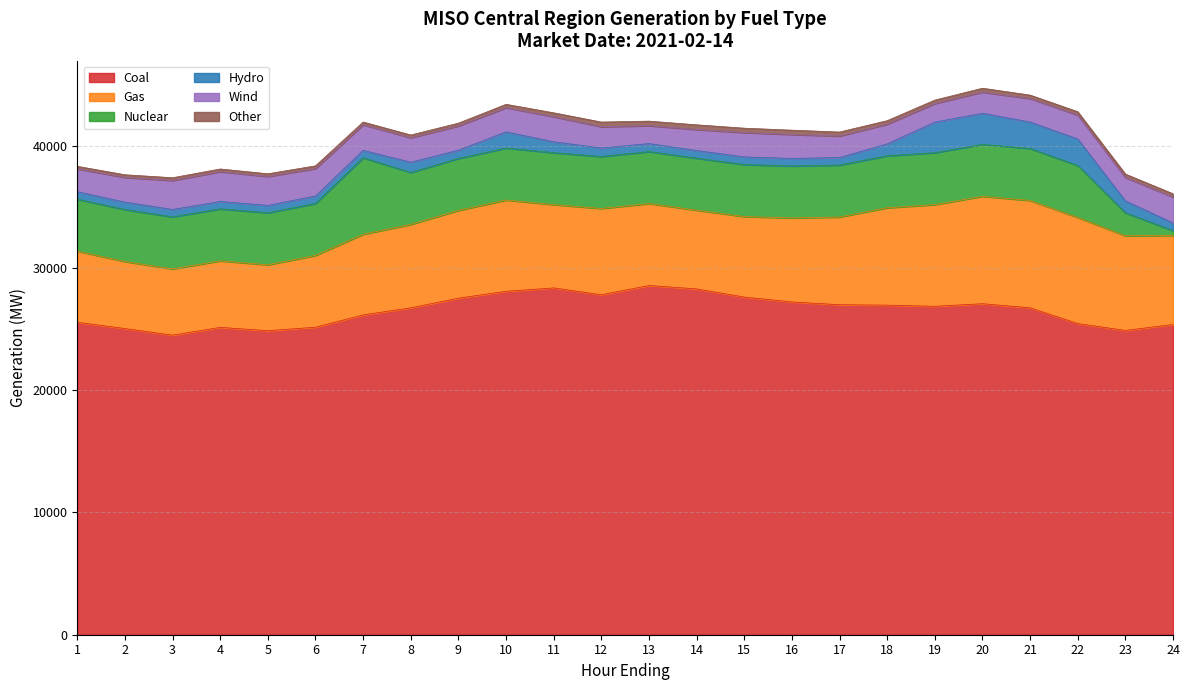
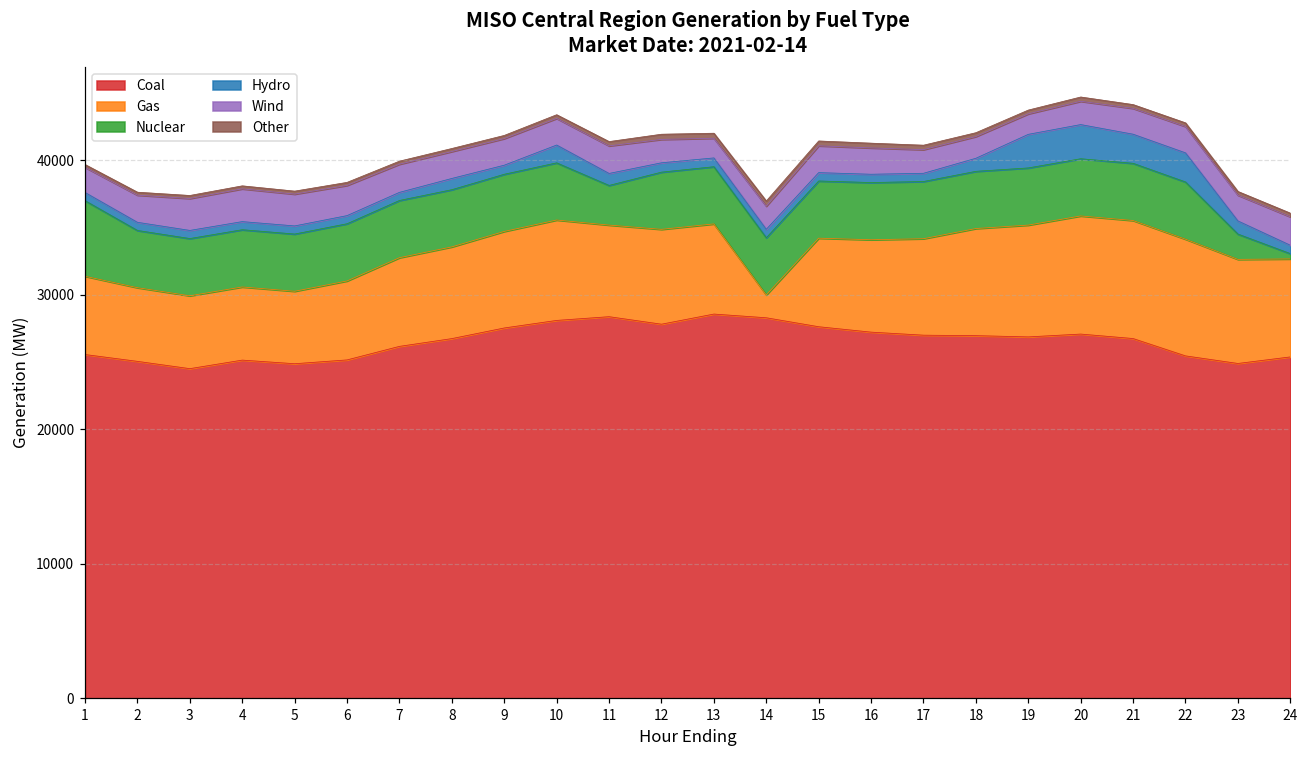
  {
    "Coal": {
      "1": 25600,
      "2": 25100,
      "3": 24500,
      "4": 25100,
      "5": 24900,
      "6": 25200,
      "7": 26200,
      "8": 26700,
      "9": 27500,
      "10": 28100,
      "11": 28400,
      "12": 27800,
      "13": 28600,
      "14": 28300,
      "15": 27600,
      "16": 27200,
      "17": 27000,
      "18": 27000,
      "19": 26900,
      "20": 27100,
      "21": 26700,
      "22": 25500,
      "23": 24900,
      "24": 25400
    },
    "Gas": {
      "1": 5800,
      "2": 5500,
      "3": 5400,
      "4": 5400,
      "5": 5400,
      "6": 5900,
      "7": 6600,
      "8": 6800,
      "9": 7200,
      "10": 7500,
      "11": 6800,
      "12": 7100,
      "13": 6700,
-     "14": 6400,
+     "14": 1700,
      "15": 6600,
      "16": 6900,
      "17": 7200,
      "18": 8000,
      "19": 8300,
      "20": 8800,
      "21": 8800,
      "22": 8700,
      "23": 7700,
      "24": 7300
    },
    "Nuclear": {
-     "1": 4300,
+     "1": 5600,
      "2": 4300,
      "3": 4300,
      "4": 4300,
      "5": 4300,
      "6": 4300,
-     "7": 6300,
+     "7": 4300,
      "8": 4300,
      "9": 4300,
      "10": 4300,
-     "11": 4200,
+     "11": 2900,
      "12": 4300,
      "13": 4300,
      "14": 4300,
      "15": 4300,
      "16": 4300,
      "17": 4300,
      "18": 4300,
      "19": 4300,
      "20": 4300,
      "21": 4300,
      "22": 4300,
      "23": 1900,
      "24": 400
    },
    "Hydro": {
      "1": 600,
      "2": 600,
      "3": 600,
      "4": 600,
      "5": 600,
      "6": 600,
      "7": 600,
      "8": 800,
      "9": 700,
      "10": 1300,
      "11": 900,
      "12": 700,
      "13": 700,
      "14": 600,
      "15": 600,
      "16": 600,
      "17": 600,
      "18": 1000,
      "19": 2500,
      "20": 2500,
      "21": 2200,
      "22": 2200,
      "23": 1000,
      "24": 600
    },
    "Wind": {
      "2": 2000,
      "3": 2400,
      "4": 2400,
      "5": 2400,
      "6": 2200,
      "7": 2100,
      "8": 2000,
      "9": 2000,
      "10": 2000,
      "11": 2100,
      "12": 1700,
      "13": 1500,
      "14": 1700,
      "15": 2000,
      "16": 2000,
      "17": 1800,
      "18": 1600,
      "19": 1500,
      "20": 1700,
      "21": 1900,
      "22": 2000,
      "23": 1900,
      "24": 2100
    },
    "Other": {
      "2": 200,
      "3": 200,
      "4": 200,
      "5": 200,
      "6": 200,
      "7": 200,
      "8": 200,
      "9": 200,
      "10": 300,
      "11": 300,
      "12": 400,
      "13": 400,
      "14": 400,
      "15": 400,
      "16": 400,
      "17": 300,
      "18": 300,
      "19": 300,
      "20": 300,
      "21": 300,
      "22": 300,
      "23": 300,
      "24": 300
    }
  }
